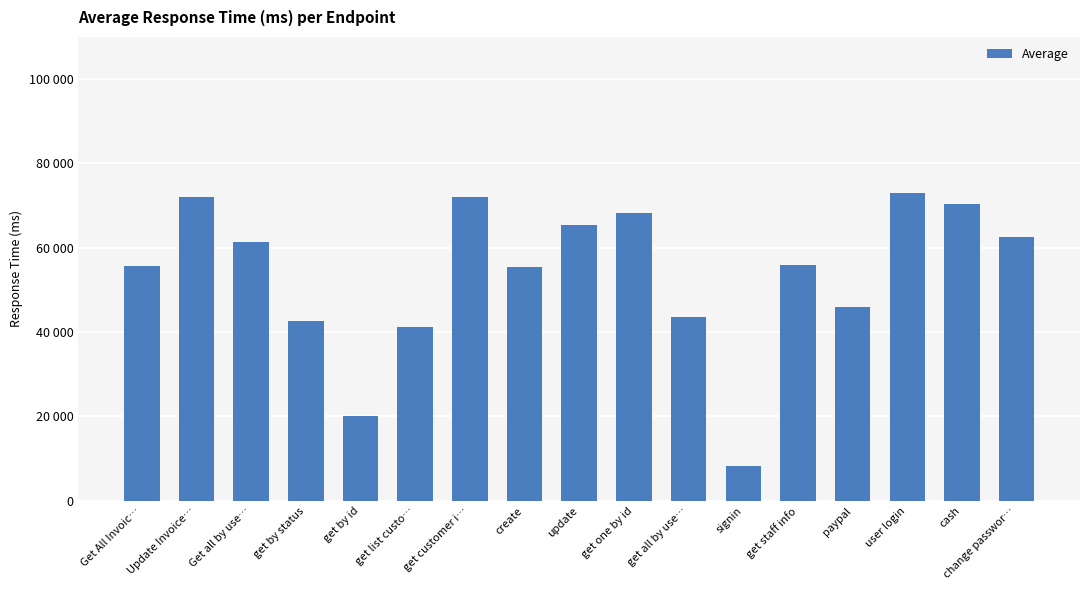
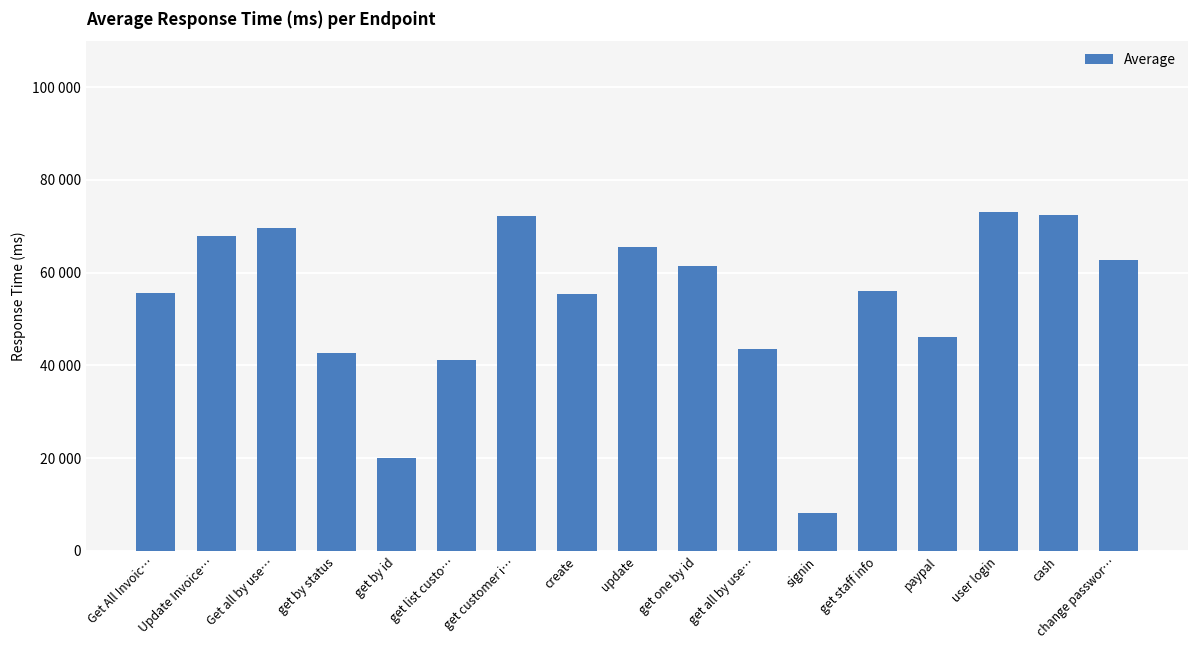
  {
    "Get All Invoic…": 56000,
-   "Update Invoice…": 72000,
-   "Get all by use…": 61000,
+   "Update Invoice…": 68000,
+   "Get all by use…": 70000,
    "get by status": 43000,
    "get by id": 20000,
    "get list custo…": 41000,
    "get customer i…": 72000,
    "create": 55000,
    "update": 65000,
-   "get one by id": 68000,
+   "get one by id": 61000,
    "get all by use…": 44000,
    "signin": 8000,
    "get staff info": 56000,
    "paypal": 46000,
    "user login": 73000,
-   "cash": 70000,
+   "cash": 72000,
    "change passwor…": 63000
  }
